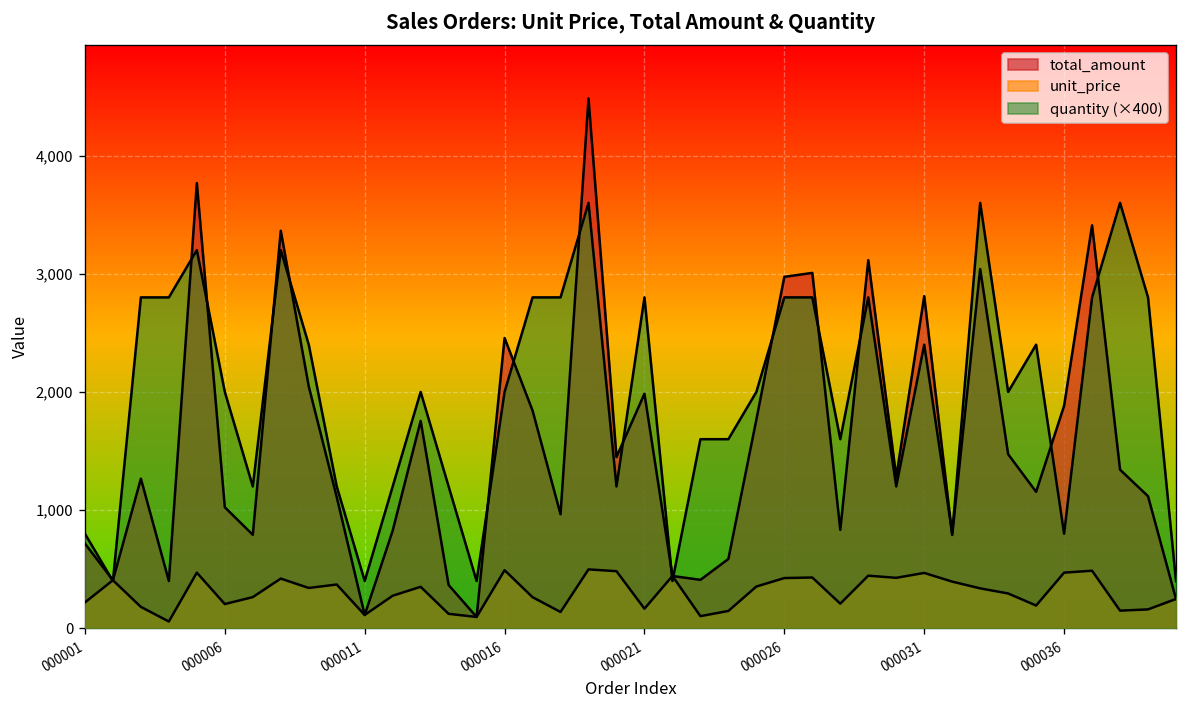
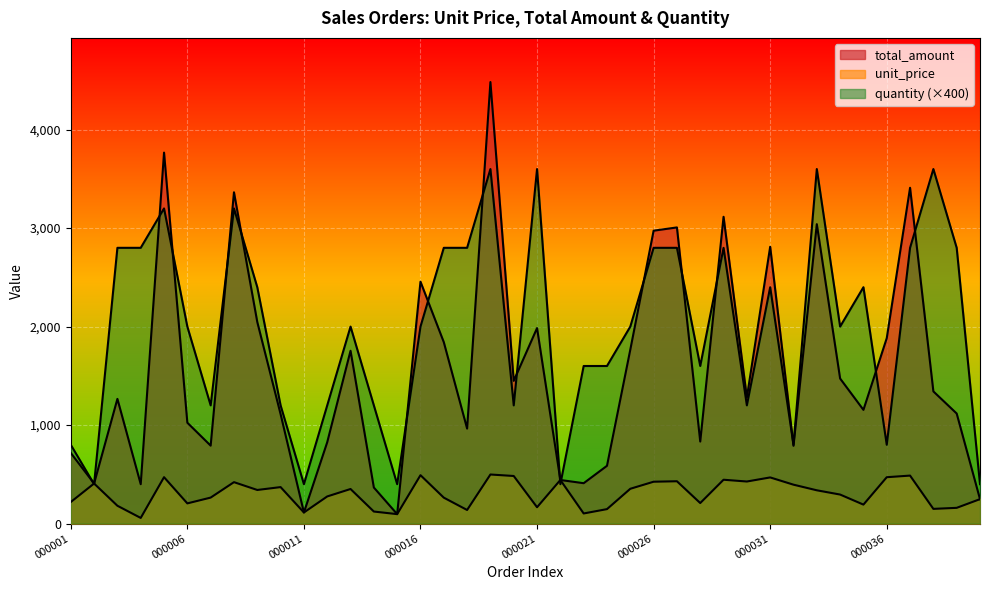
  {
    "total_amount": {
      "000001": "700",
      "000006": "1,000",
      "000016": "2,500",
      "000021": "2,000",
      "000026": "3,000",
      "000031": "2,800",
      "000036": "1,900"
    },
    "unit_price": {
      "000001": "200",
      "000006": "200",
      "000016": "500",
      "000021": "200",
      "000026": "400",
      "000031": "500",
      "000036": "500"
    },
    "quantity (×400)": {
      "000001": "800",
      "000006": "2,000",
      "000011": "400",
      "000016": "2,000",
-     "000021": "2,800",
+     "000021": "3,600",
      "000026": "2,800",
      "000031": "2,400",
      "000036": "800"
    }
  }
